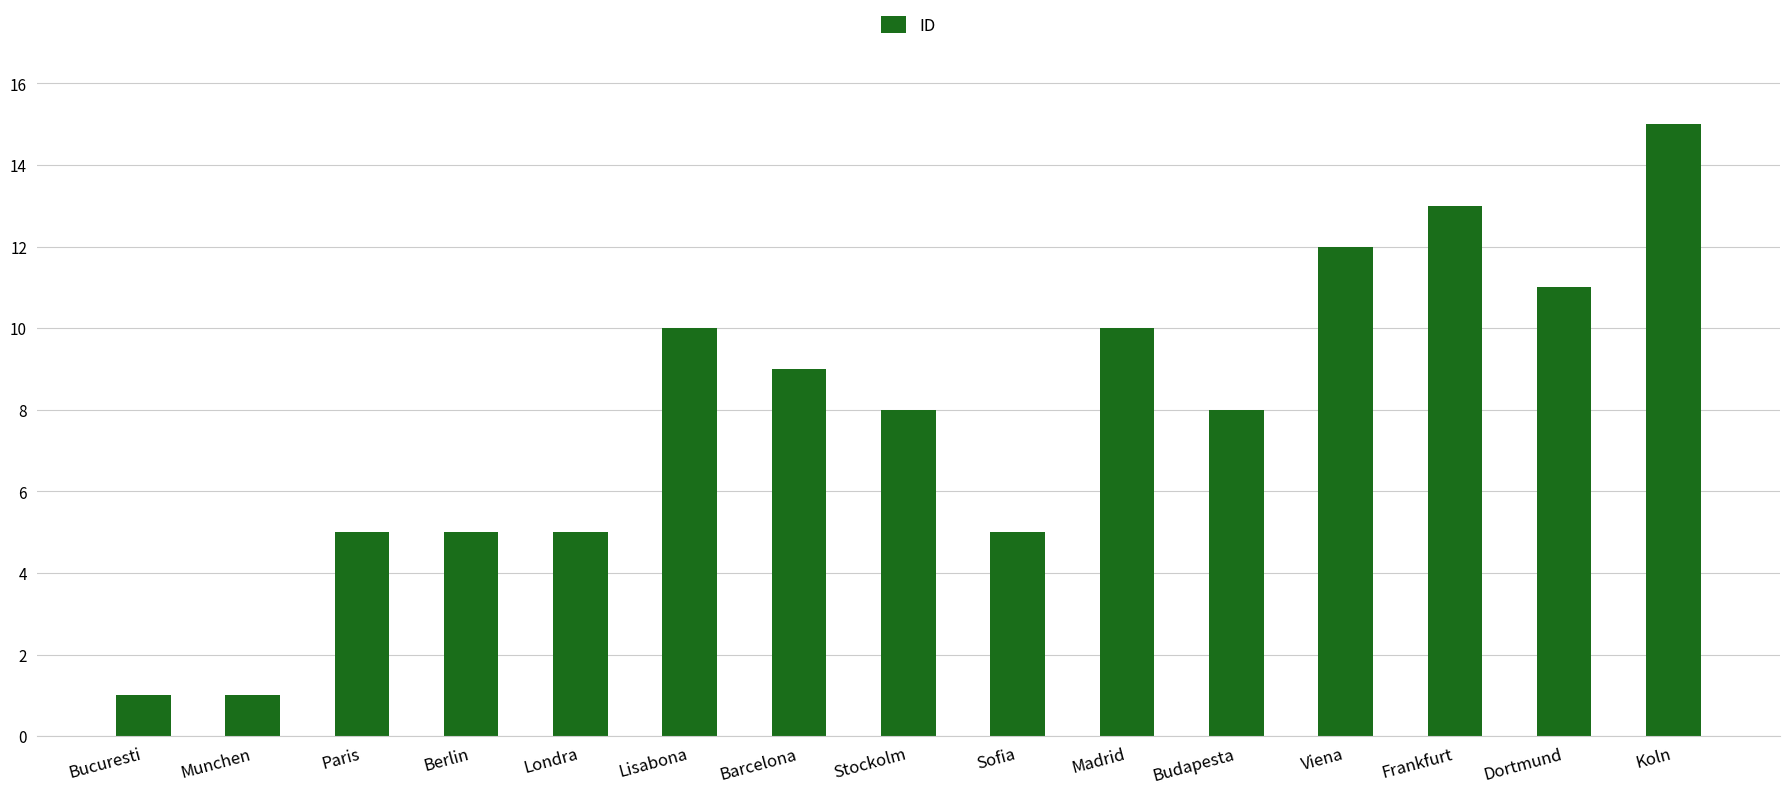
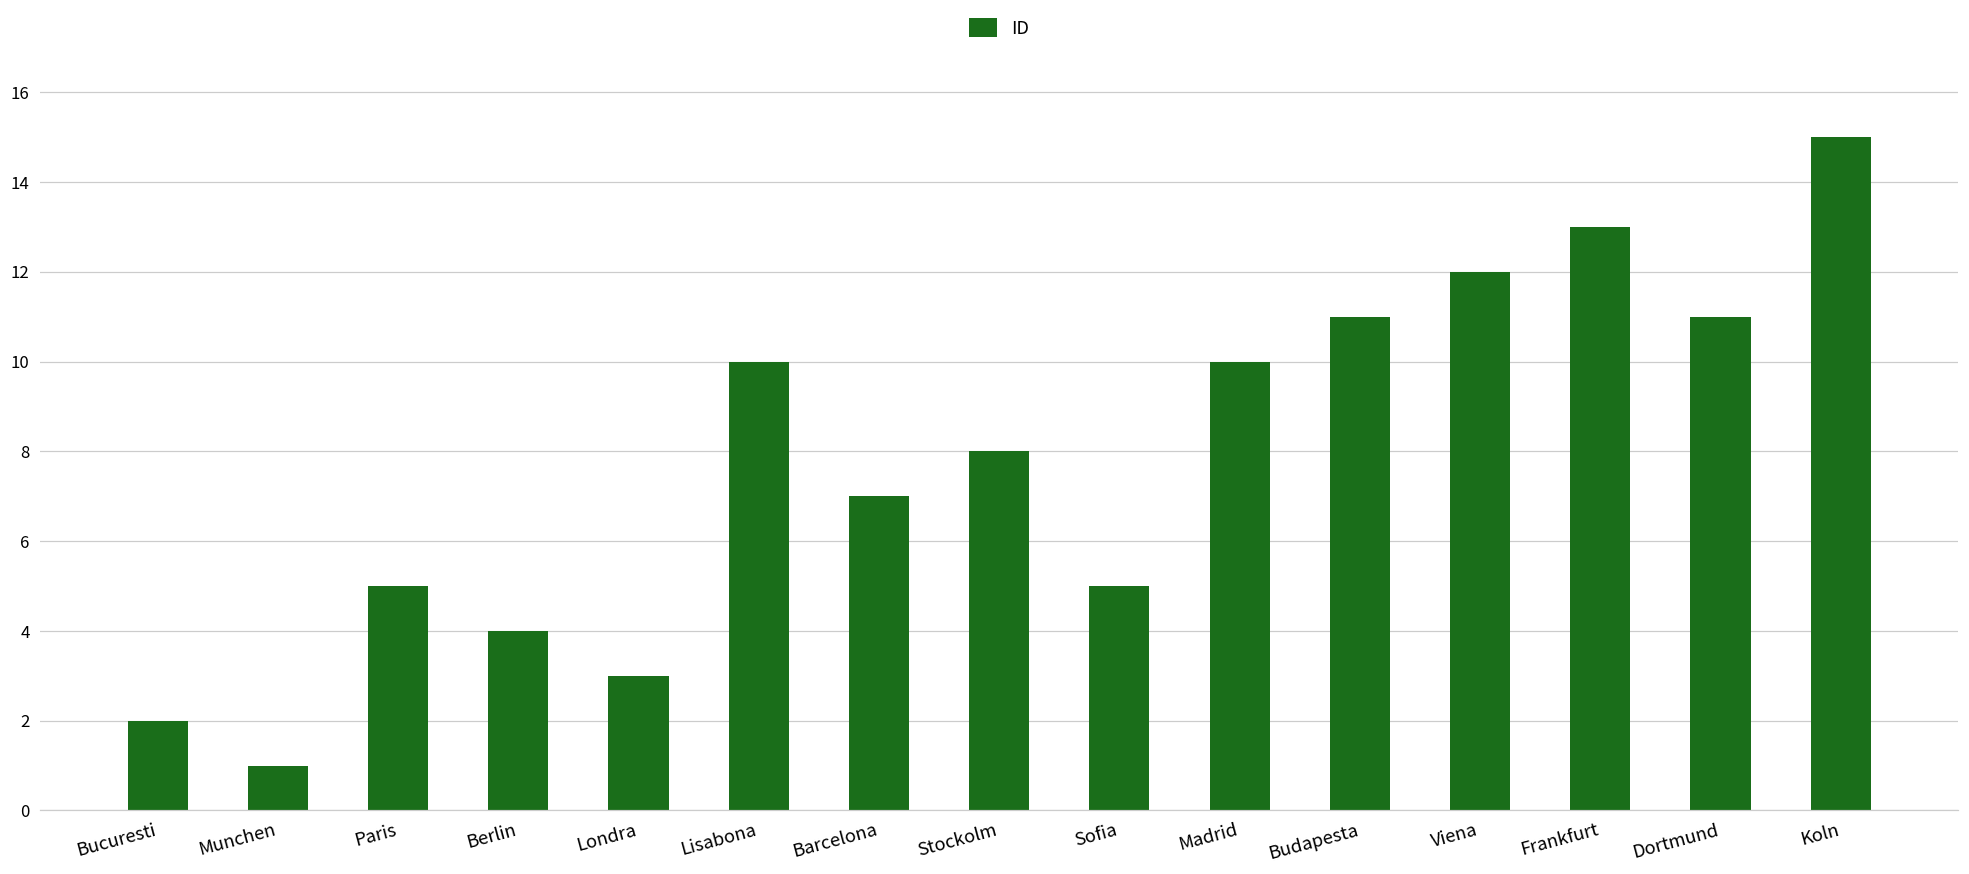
  {
-   "Bucuresti": 1,
+   "Bucuresti": 2,
    "Munchen": 1,
    "Paris": 5,
-   "Berlin": 5,
-   "Londra": 5,
+   "Berlin": 4,
+   "Londra": 3,
    "Lisabona": 10,
-   "Barcelona": 9,
+   "Barcelona": 7,
    "Stockolm": 8,
    "Sofia": 5,
    "Madrid": 10,
-   "Budapesta": 8,
+   "Budapesta": 11,
    "Viena": 12,
    "Frankfurt": 13,
    "Dortmund": 11,
    "Koln": 15
  }
